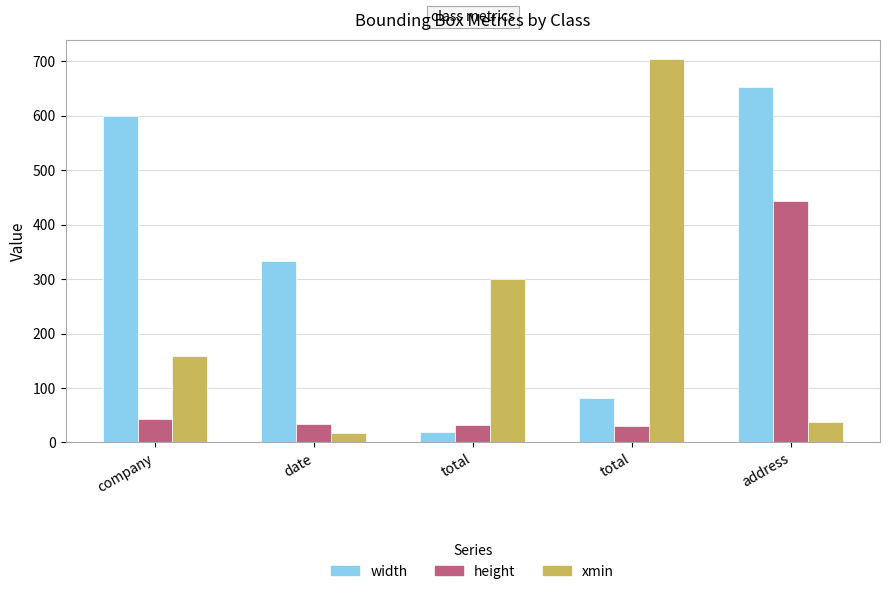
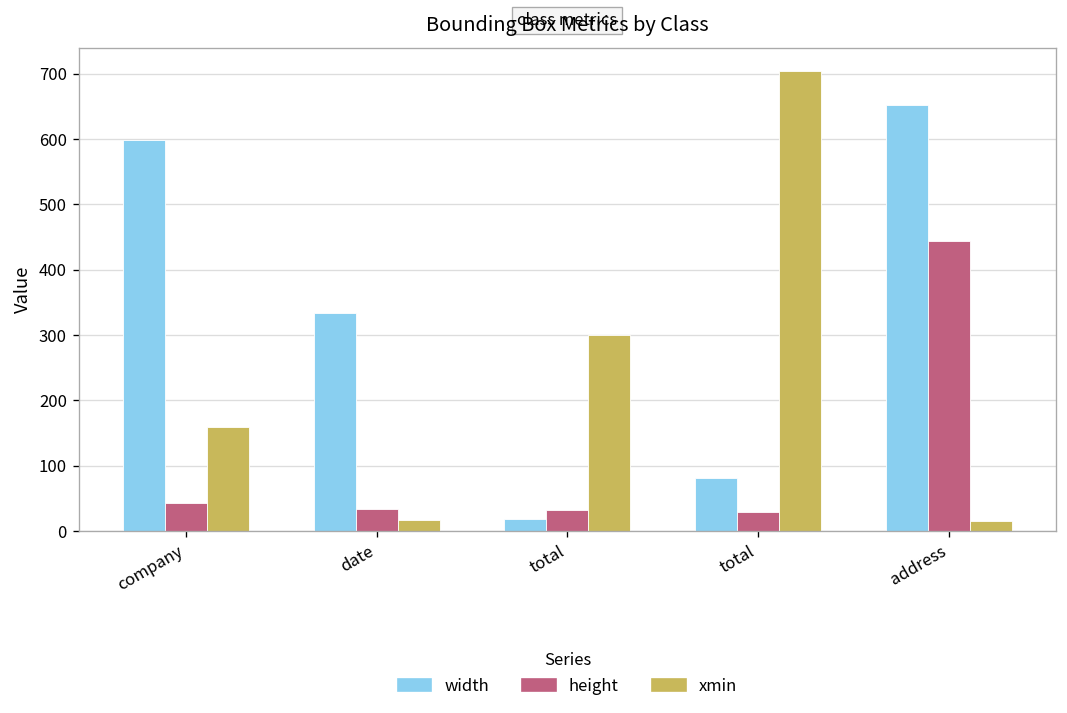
  {
    "width": {
      "company": 600,
      "date": 330,
      "address": 650
    },
    "height": {
      "company": 40,
      "date": 30,
      "address": 440
    },
    "xmin": {
      "company": 160,
      "date": 20,
-     "address": 40
+     "address": 20
    }
  }
